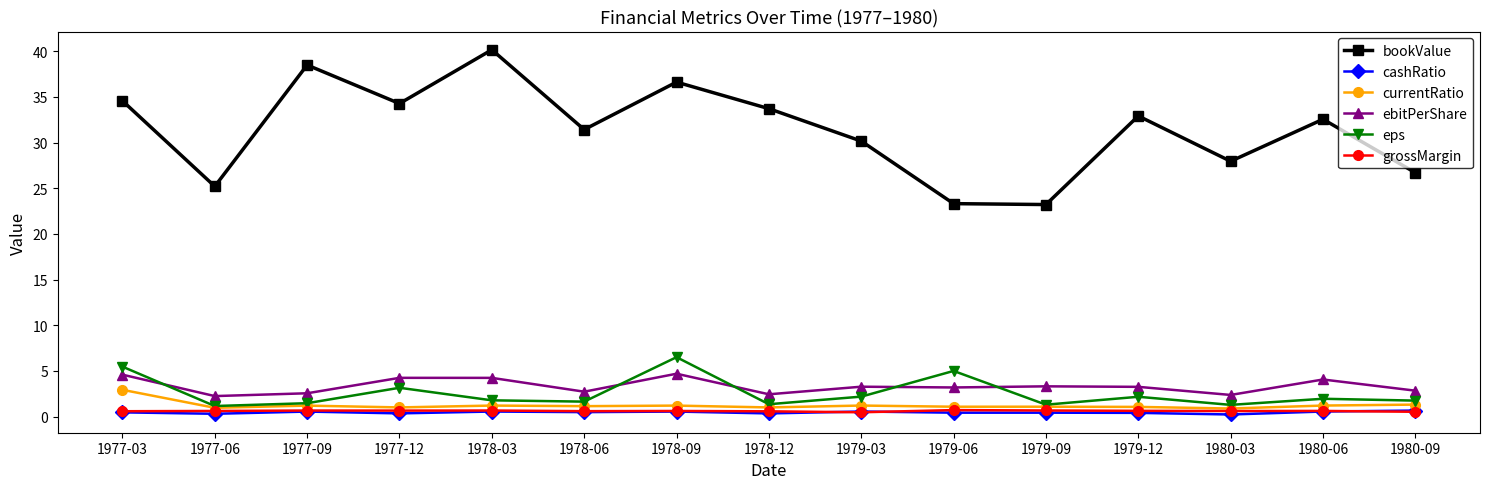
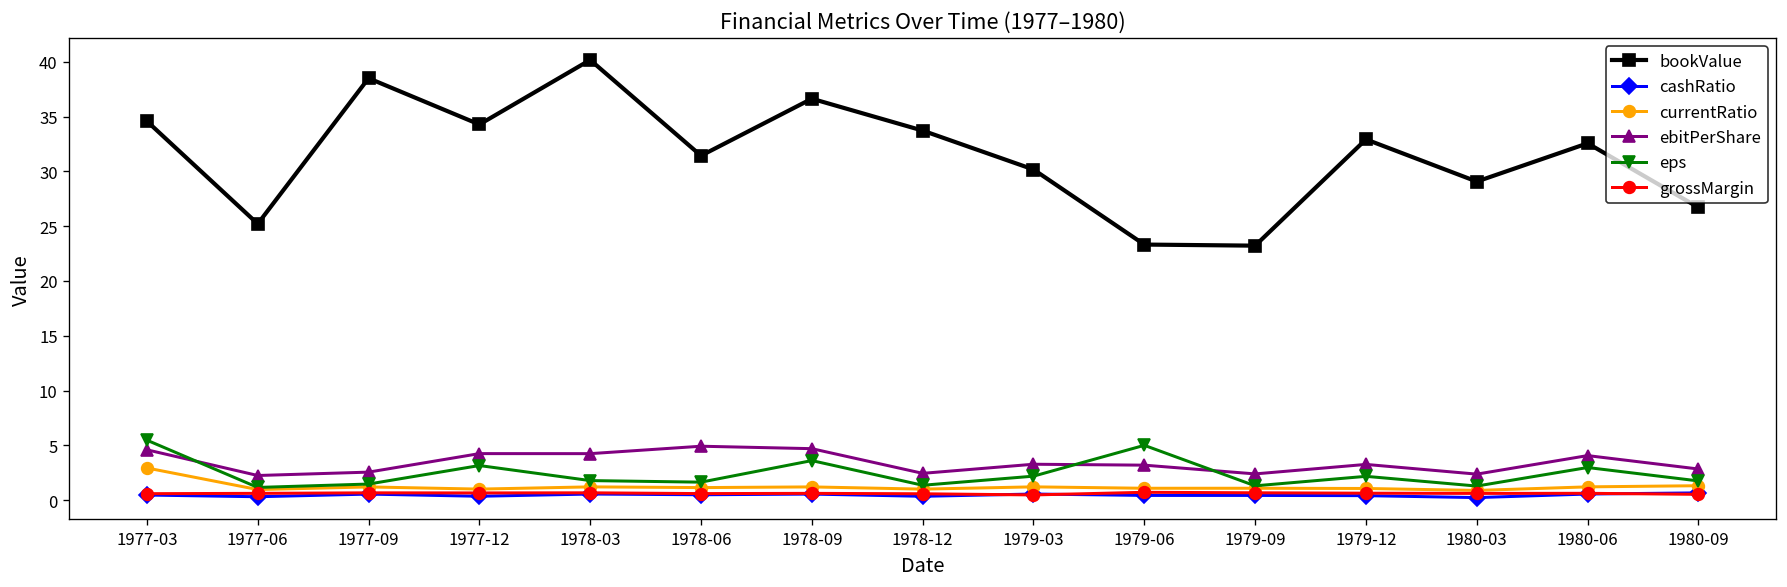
  {
    "bookValue": {
      "1977-03": 35,
      "1977-06": 25,
      "1977-09": 39,
      "1977-12": 34,
      "1978-03": 40,
      "1978-06": 31,
      "1978-09": 37,
      "1978-12": 34,
      "1979-03": 30,
      "1979-06": 23,
      "1979-09": 23,
      "1979-12": 33,
-     "1980-03": 28,
+     "1980-03": 29,
      "1980-06": 33,
      "1980-09": 27
    },
    "cashRatio": {
      "1977-06": 0,
      "1977-12": 0,
      "1979-06": 0,
      "1980-03": 0
    },
    "currentRatio": {
      "1977-03": 3,
      "1977-12": 1,
      "1978-03": 1,
      "1978-06": 1,
      "1978-09": 1,
      "1978-12": 1,
      "1979-03": 1,
      "1979-06": 1,
      "1979-12": 1,
      "1980-06": 1,
      "1980-09": 1
    },
    "ebitPerShare": {
      "1977-03": 5,
      "1977-06": 2,
      "1977-09": 3,
      "1977-12": 4,
      "1978-03": 4,
-     "1978-06": 3,
+     "1978-06": 5,
      "1978-09": 5,
      "1978-12": 2,
      "1979-03": 3,
      "1979-06": 3,
-     "1979-09": 3,
+     "1979-09": 2,
      "1979-12": 3,
      "1980-03": 2,
      "1980-06": 4,
      "1980-09": 3
    },
    "eps": {
      "1977-03": 5,
      "1977-12": 3,
      "1978-03": 2,
      "1978-06": 2,
-     "1978-09": 7,
+     "1978-09": 4,
      "1978-12": 1,
      "1979-03": 2,
      "1979-06": 5,
      "1979-12": 2,
      "1980-03": 1,
-     "1980-06": 2,
+     "1980-06": 3,
      "1980-09": 2
    },
    "grossMargin": {
      "1977-06": 1,
      "1977-12": 1,
      "1979-06": 1
    }
  }
